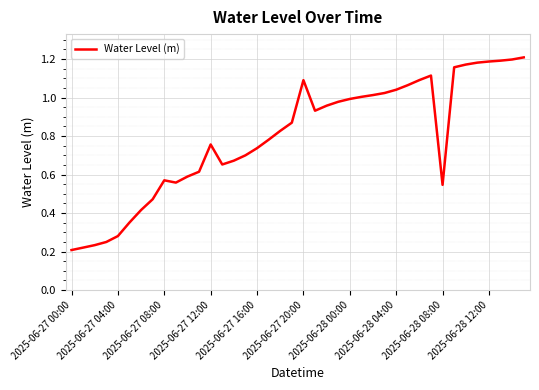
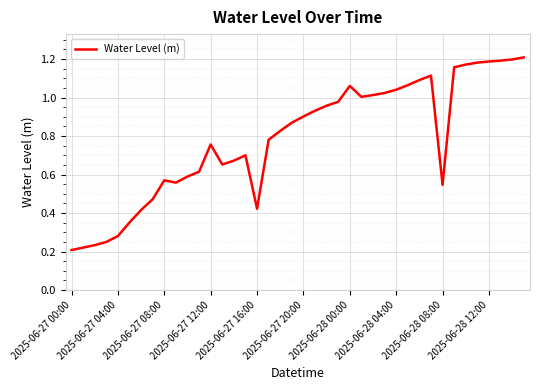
  {
    "2025-06-27 00:00": 0.21,
    "2025-06-27 04:00": 0.28,
    "2025-06-27 08:00": 0.57,
    "2025-06-27 12:00": 0.76,
-   "2025-06-27 16:00": 0.74,
-   "2025-06-27 20:00": 1.09,
-   "2025-06-28 00:00": 0.99,
+   "2025-06-27 16:00": 0.42,
+   "2025-06-27 20:00": 0.90,
+   "2025-06-28 00:00": 1.06,
    "2025-06-28 04:00": 1.04,
    "2025-06-28 08:00": 0.55,
    "2025-06-28 12:00": 1.19
  }
